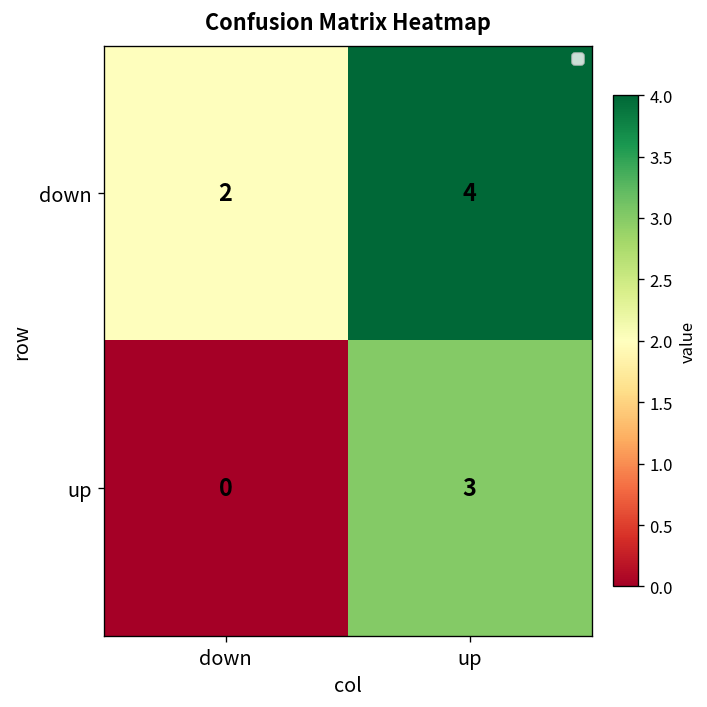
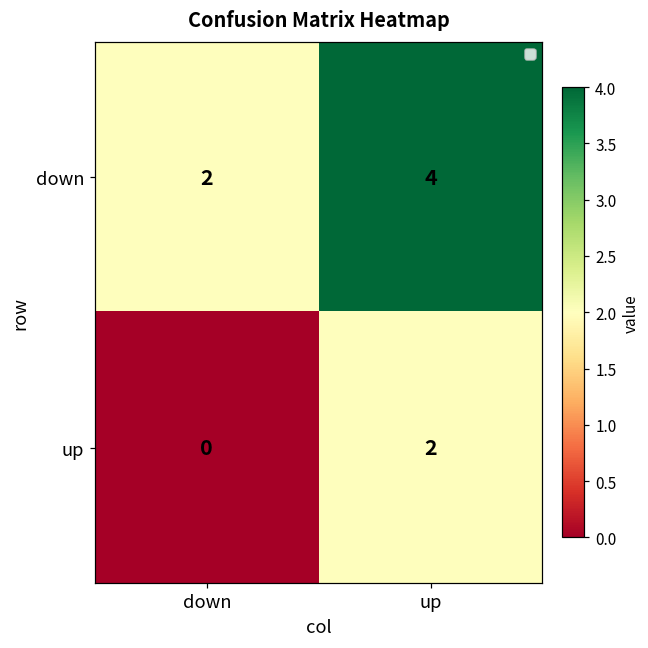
  {
    "down": {
      "down": 2,
      "up": 4
    },
    "up": {
      "down": 0,
-     "up": 3
+     "up": 2
    }
  }
